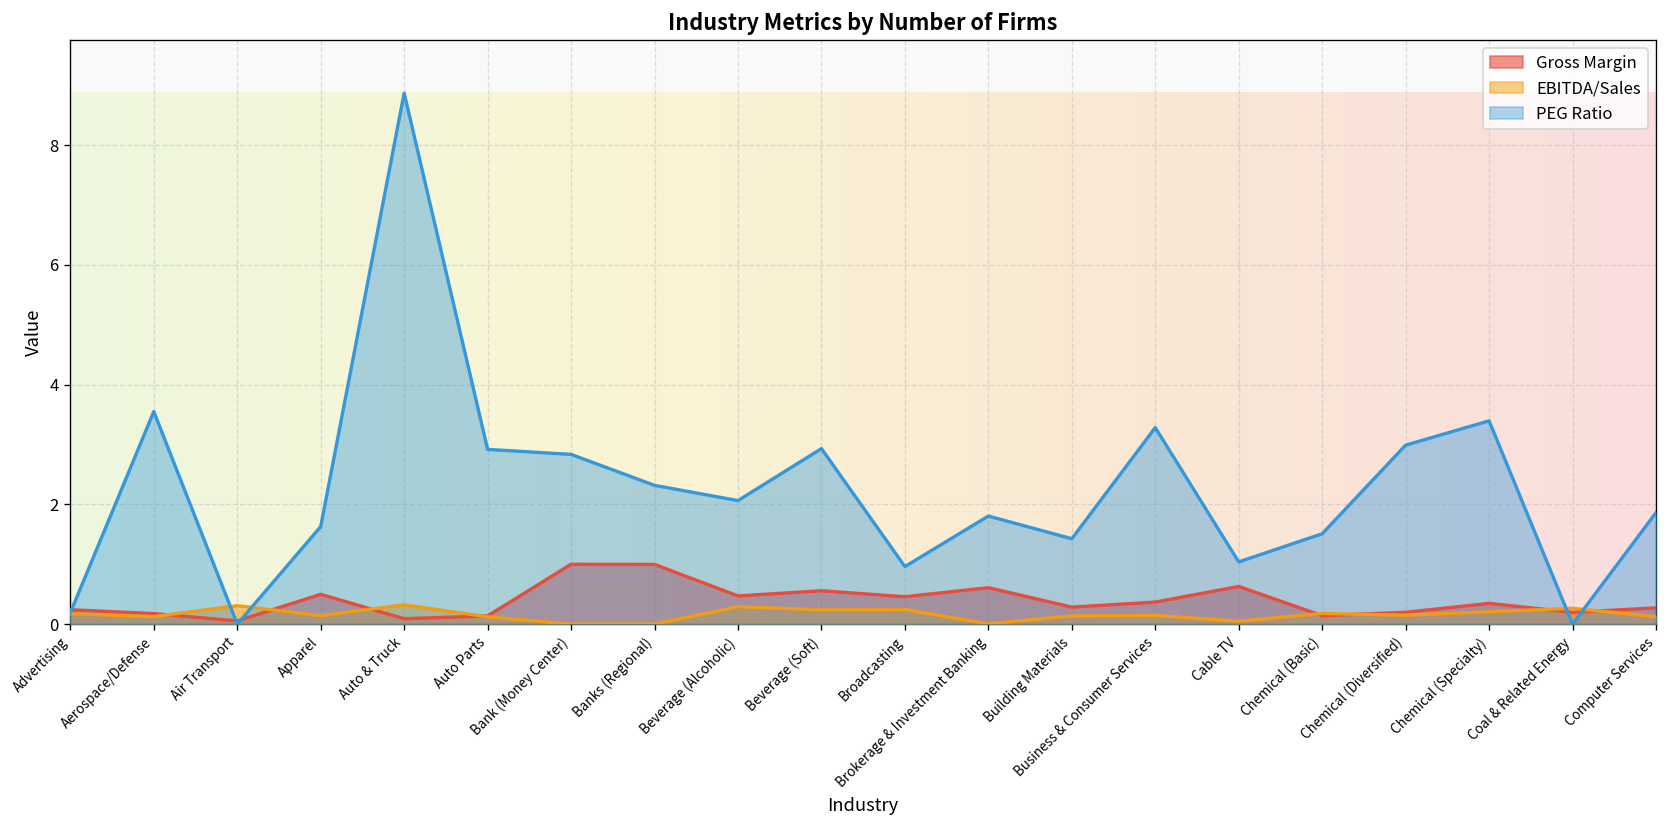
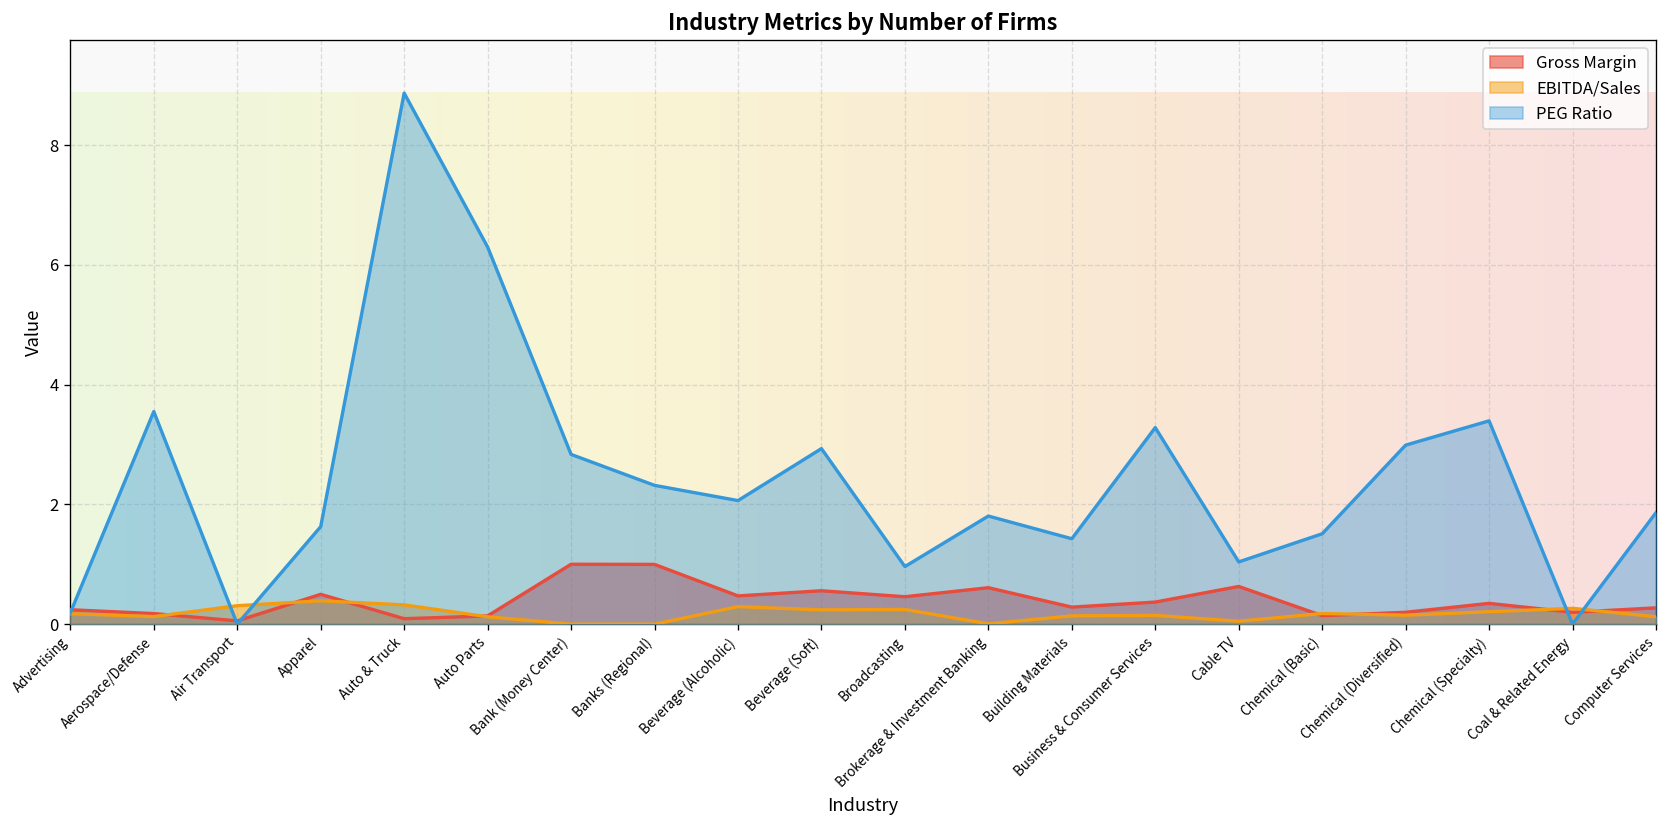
  {
    "Gross Margin": {
      "Air Transport": 0.1,
      "Apparel": 0.5,
      "Auto & Truck": 0.1,
      "Bank (Money Center)": 1.0,
      "Banks (Regional)": 1.0,
      "Beverage (Alcoholic)": 0.5,
      "Beverage (Soft)": 0.6,
      "Broadcasting": 0.5,
      "Brokerage & Investment Banking": 0.6,
      "Building Materials": 0.3,
      "Business & Consumer Services": 0.4,
      "Cable TV": 0.6,
      "Chemical (Diversified)": 0.2,
      "Chemical (Specialty)": 0.3,
      "Coal & Related Energy": 0.2,
      "Computer Services": 0.3
    },
    "EBITDA/Sales": {
      "Air Transport": 0.3,
-     "Apparel": 0.1,
+     "Apparel": 0.4,
      "Auto & Truck": 0.3,
      "Bank (Money Center)": 0.0,
      "Banks (Regional)": 0.0,
      "Beverage (Alcoholic)": 0.3,
      "Beverage (Soft)": 0.2,
      "Broadcasting": 0.2,
      "Brokerage & Investment Banking": 0.0,
      "Building Materials": 0.1,
      "Business & Consumer Services": 0.1,
      "Cable TV": 0.0,
      "Chemical (Diversified)": 0.1,
      "Chemical (Specialty)": 0.2,
      "Coal & Related Energy": 0.3,
      "Computer Services": 0.1
    },
    "PEG Ratio": {
      "Aerospace/Defense": 3.6,
      "Air Transport": 0.0,
      "Apparel": 1.6,
      "Auto & Truck": 8.9,
-     "Auto Parts": 2.9,
+     "Auto Parts": 6.3,
      "Bank (Money Center)": 2.8,
      "Banks (Regional)": 2.3,
      "Beverage (Alcoholic)": 2.1,
      "Beverage (Soft)": 2.9,
      "Broadcasting": 1.0,
      "Brokerage & Investment Banking": 1.8,
      "Building Materials": 1.4,
      "Business & Consumer Services": 3.3,
      "Cable TV": 1.0,
      "Chemical (Basic)": 1.5,
      "Chemical (Diversified)": 3.0,
      "Chemical (Specialty)": 3.4,
      "Coal & Related Energy": 0.0,
      "Computer Services": 1.9
    }
  }
